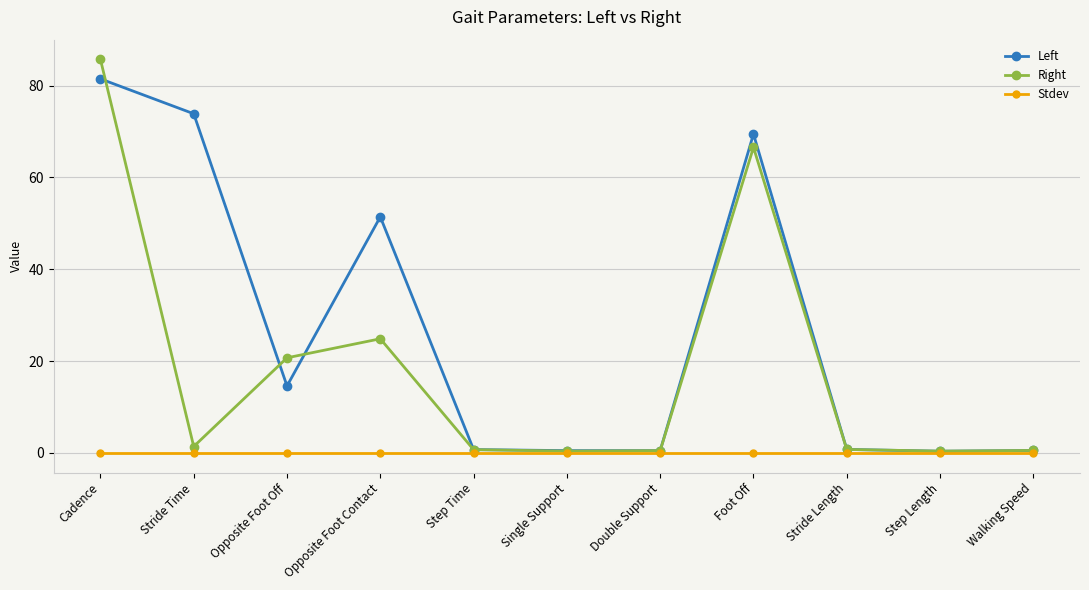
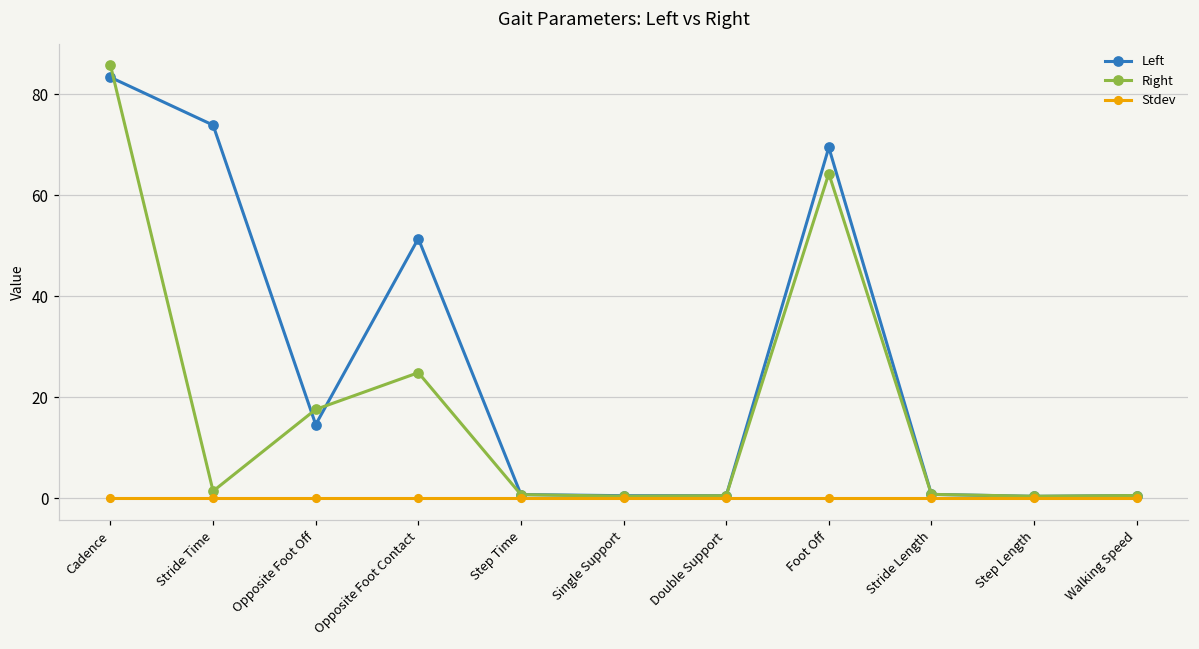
  {
    "Left": {
-     "Cadence": 81,
+     "Cadence": 83,
      "Stride Time": 74,
      "Opposite Foot Off": 15,
      "Opposite Foot Contact": 51,
      "Foot Off": 69
    },
    "Right": {
      "Cadence": 86,
      "Stride Time": 1,
-     "Opposite Foot Off": 21,
+     "Opposite Foot Off": 18,
      "Opposite Foot Contact": 25,
-     "Foot Off": 67
+     "Foot Off": 64
    },
    "Stdev": {
      "Cadence": 0,
      "Stride Time": 0,
      "Opposite Foot Off": 0,
      "Opposite Foot Contact": 0,
      "Step Time": 0,
      "Foot Off": 0,
      "Stride Length": 0
    }
  }
